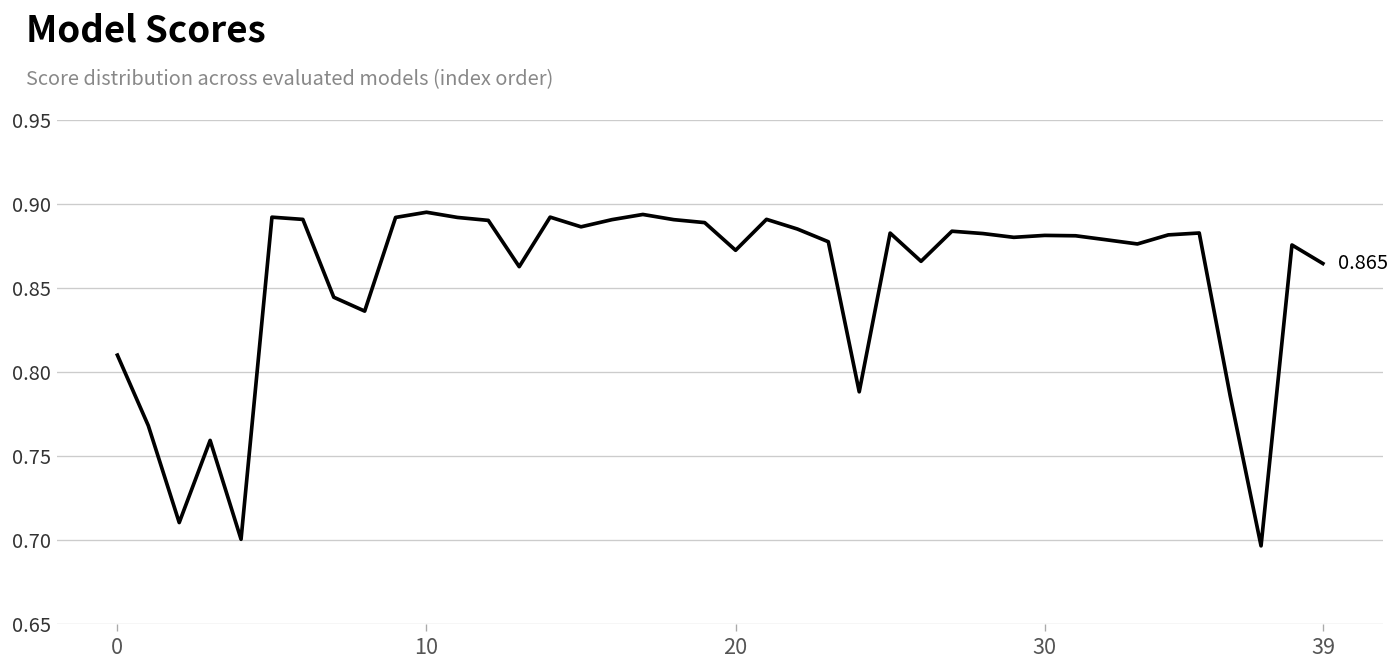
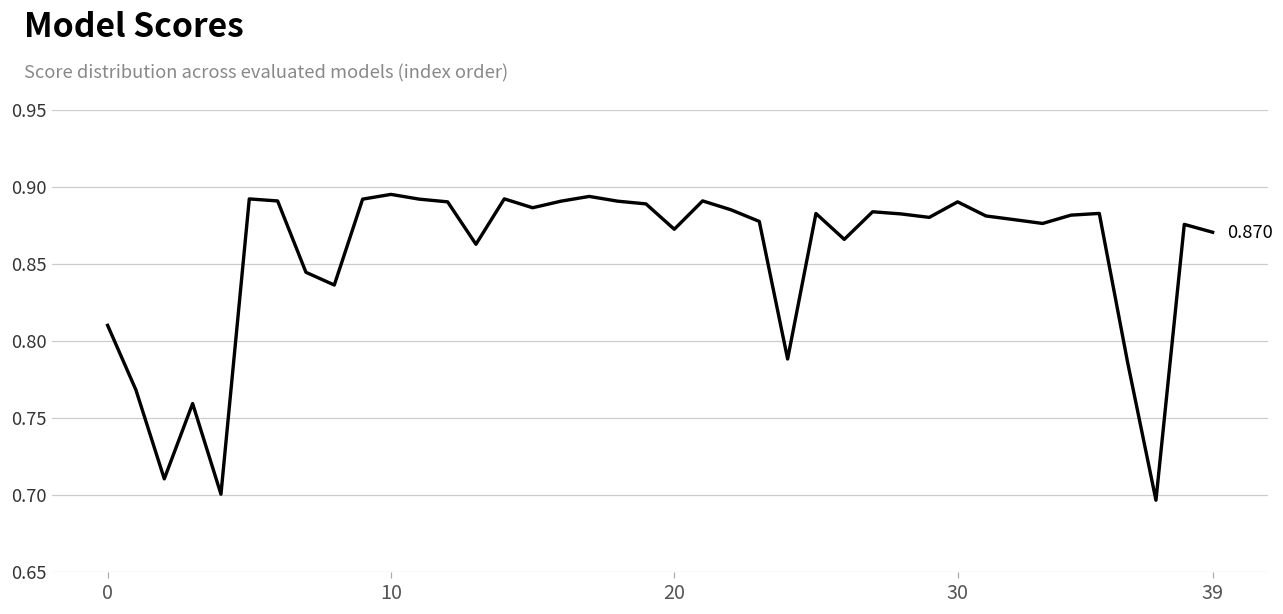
  {
-   "30": 0.881,
-   "39": 0.865
+   "30": 0.890,
+   "39": 0.870
  }
